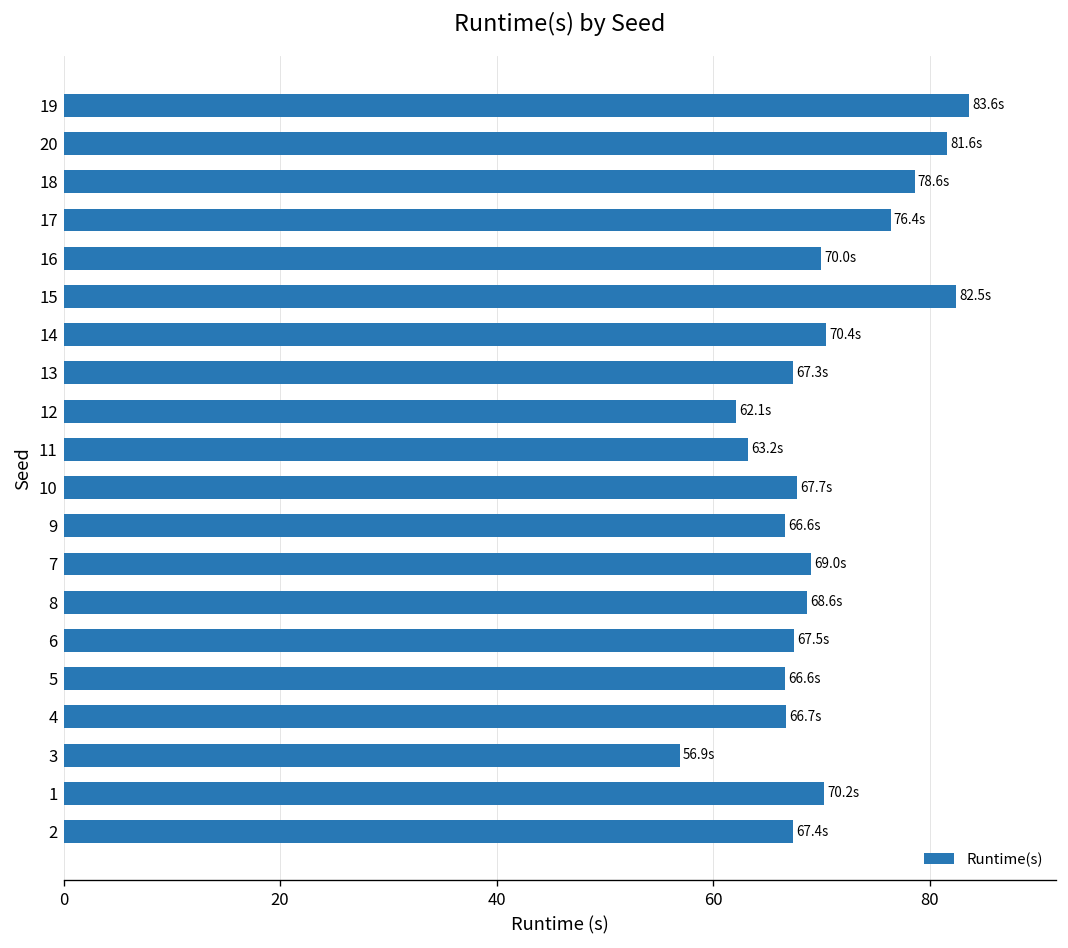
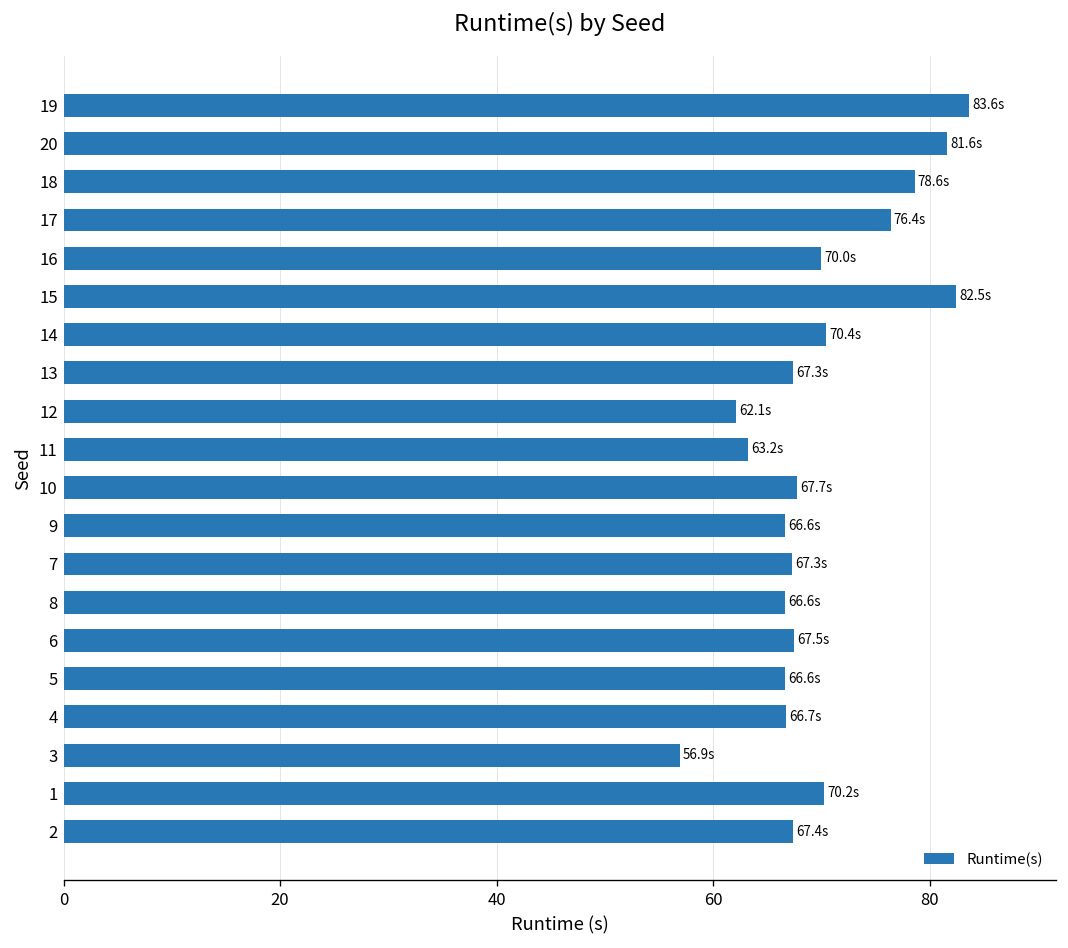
  {
    "19": "83.6s",
    "20": "81.6s",
    "18": "78.6s",
    "17": "76.4s",
    "16": "70.0s",
    "15": "82.5s",
    "14": "70.4s",
    "13": "67.3s",
    "12": "62.1s",
    "11": "63.2s",
    "10": "67.7s",
    "9": "66.6s",
-   "7": "69.0s",
-   "8": "68.6s",
+   "7": "67.3s",
+   "8": "66.6s",
    "6": "67.5s",
    "5": "66.6s",
    "4": "66.7s",
    "3": "56.9s",
    "1": "70.2s",
    "2": "67.4s"
  }
